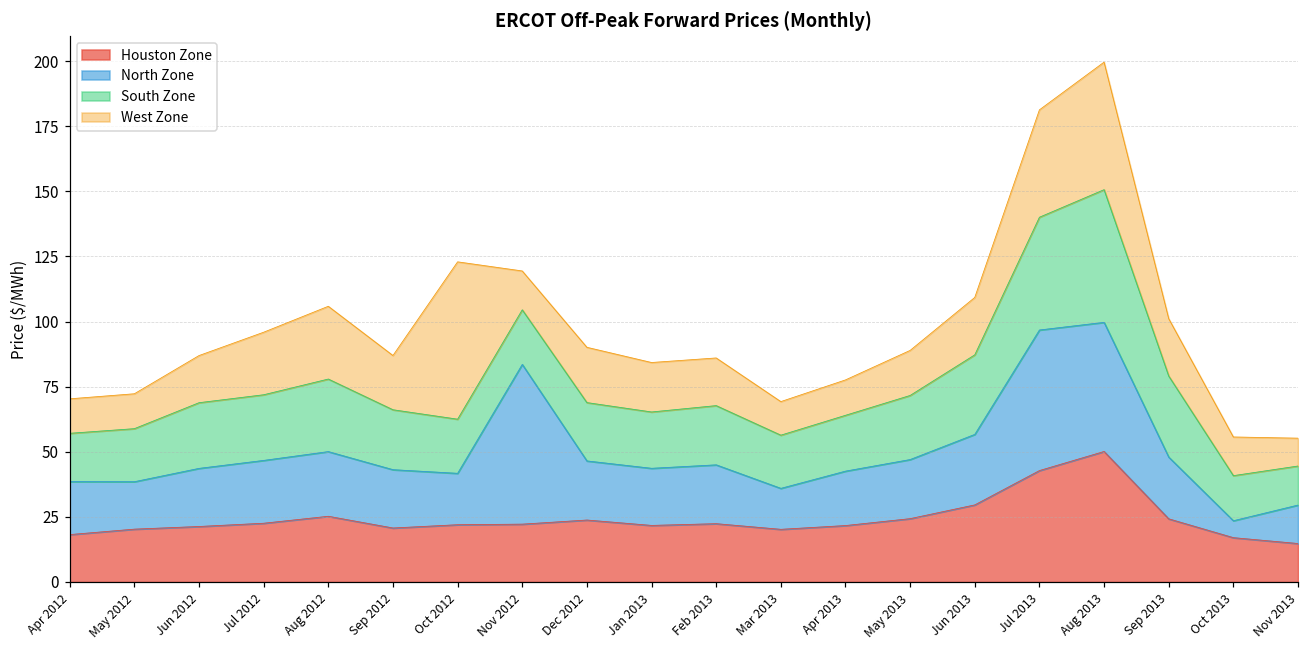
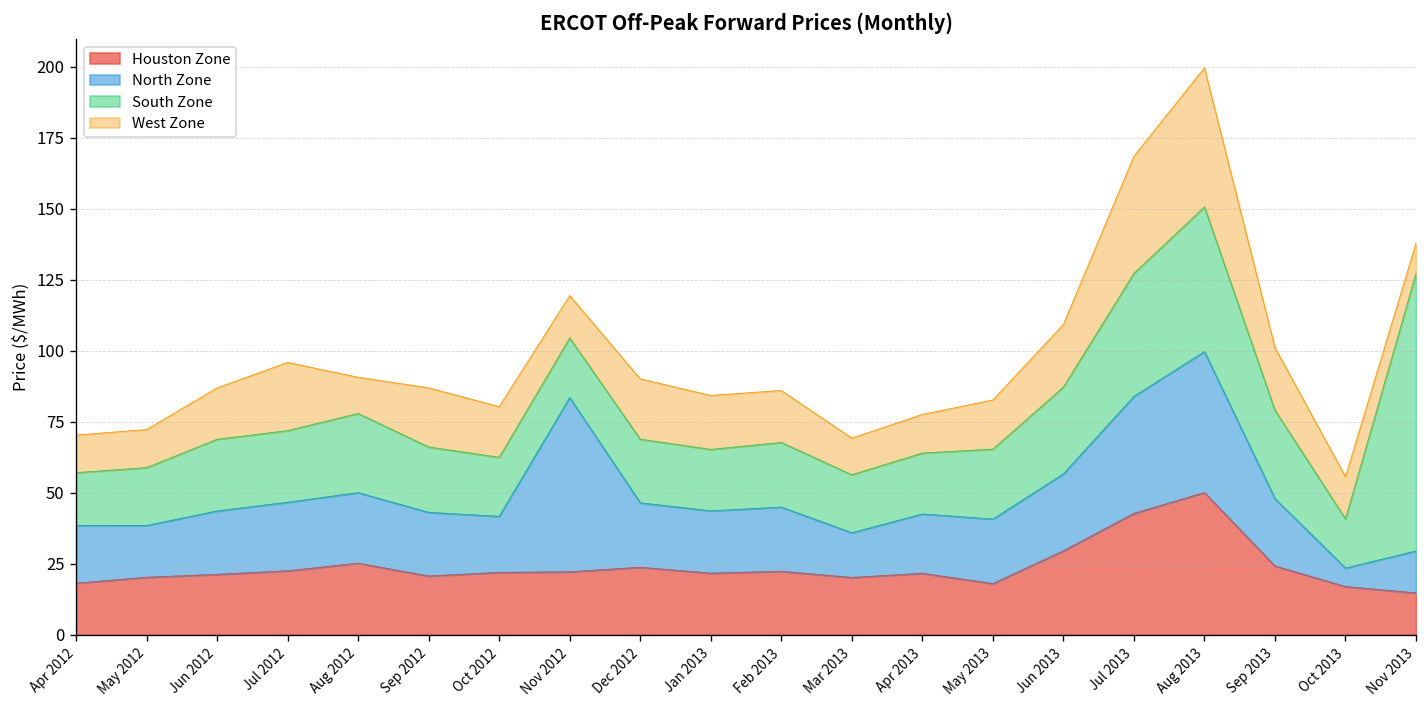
  {
    "Houston Zone": {
      "Apr 2012": 18,
      "May 2012": 20,
      "Jun 2012": 21,
      "Jul 2012": 23,
      "Aug 2012": 25,
      "Sep 2012": 21,
      "Oct 2012": 22,
      "Nov 2012": 22,
      "Dec 2012": 24,
      "Jan 2013": 22,
      "Feb 2013": 22,
      "Mar 2013": 20,
      "Apr 2013": 22,
-     "May 2013": 24,
+     "May 2013": 18,
      "Jun 2013": 30,
      "Jul 2013": 43,
      "Aug 2013": 50,
      "Sep 2013": 24,
      "Oct 2013": 17,
      "Nov 2013": 15
    },
    "North Zone": {
      "Apr 2012": 20,
      "May 2012": 18,
      "Jun 2012": 22,
      "Jul 2012": 24,
      "Aug 2012": 25,
      "Sep 2012": 22,
      "Oct 2012": 20,
      "Nov 2012": 61,
      "Dec 2012": 23,
      "Jan 2013": 22,
      "Feb 2013": 23,
      "Mar 2013": 16,
      "Apr 2013": 21,
      "May 2013": 23,
      "Jun 2013": 27,
-     "Jul 2013": 54,
+     "Jul 2013": 41,
      "Aug 2013": 50,
      "Sep 2013": 24,
      "Oct 2013": 7,
      "Nov 2013": 15
    },
    "South Zone": {
      "Apr 2012": 19,
      "May 2012": 20,
      "Jun 2012": 25,
      "Jul 2012": 25,
      "Aug 2012": 28,
      "Sep 2012": 23,
      "Oct 2012": 21,
      "Nov 2012": 21,
      "Dec 2012": 22,
      "Jan 2013": 22,
      "Feb 2013": 23,
      "Mar 2013": 20,
      "Apr 2013": 21,
      "May 2013": 25,
      "Jun 2013": 31,
      "Jul 2013": 43,
      "Aug 2013": 51,
      "Sep 2013": 31,
      "Oct 2013": 17,
-     "Nov 2013": 15
+     "Nov 2013": 98
    },
    "West Zone": {
      "Apr 2012": 13,
      "May 2012": 13,
      "Jun 2012": 18,
      "Jul 2012": 24,
-     "Aug 2012": 28,
+     "Aug 2012": 13,
      "Sep 2012": 21,
-     "Oct 2012": 60,
+     "Oct 2012": 18,
      "Nov 2012": 15,
      "Dec 2012": 21,
      "Jan 2013": 19,
      "Feb 2013": 18,
      "Mar 2013": 13,
      "Apr 2013": 14,
      "May 2013": 17,
      "Jun 2013": 22,
      "Jul 2013": 41,
      "Aug 2013": 49,
      "Sep 2013": 22,
      "Oct 2013": 15,
      "Nov 2013": 11
    }
  }
